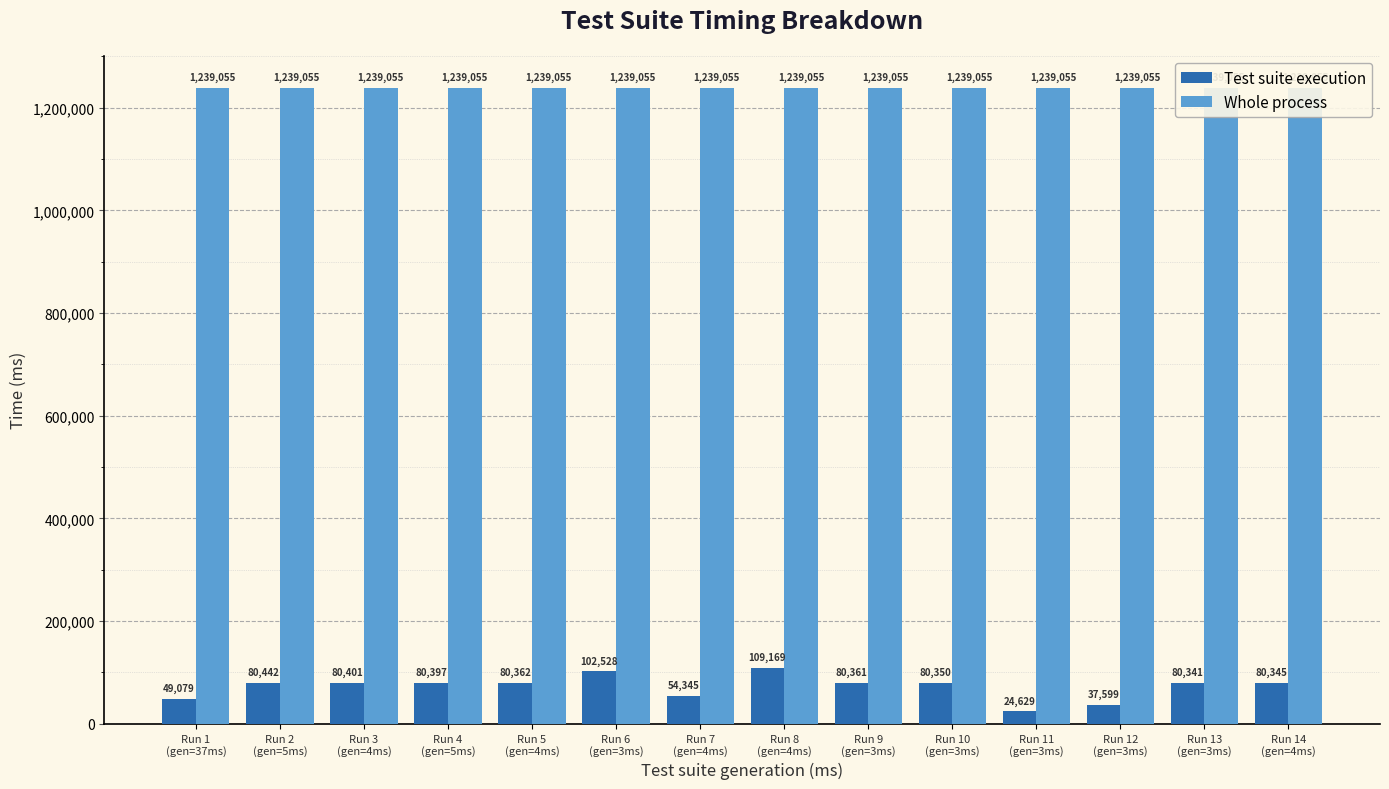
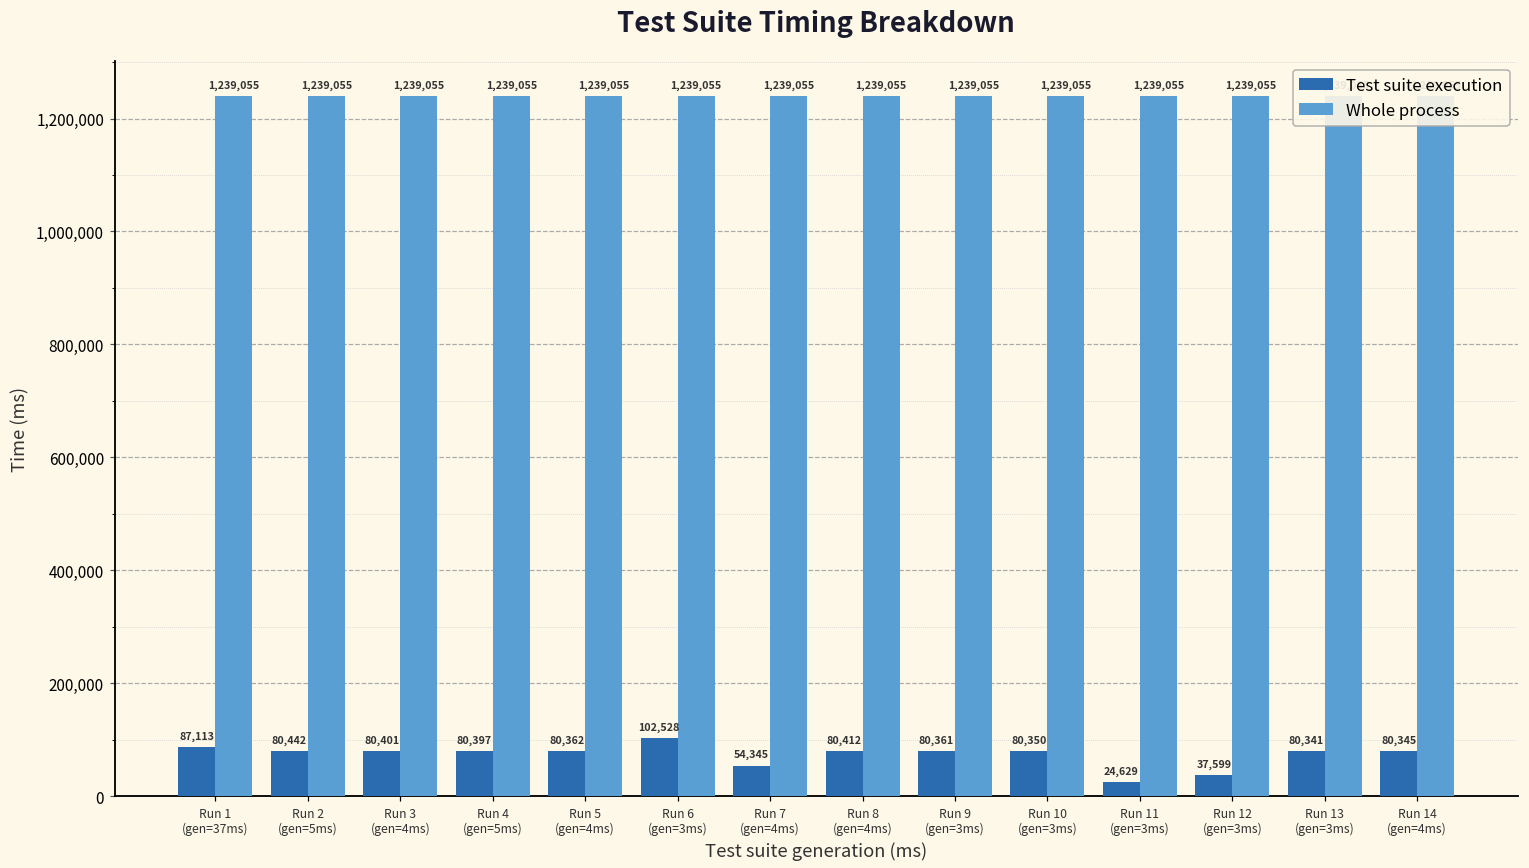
  {
    "Test suite execution": {
-     "Run 1 (gen=37ms)": "49,079",
+     "Run 1 (gen=37ms)": "87,113",
      "Run 2 (gen=5ms)": "80,442",
      "Run 3 (gen=4ms)": "80,401",
      "Run 4 (gen=5ms)": "80,397",
      "Run 5 (gen=4ms)": "80,362",
      "Run 6 (gen=3ms)": "102,528",
      "Run 7 (gen=4ms)": "54,345",
-     "Run 8 (gen=4ms)": "109,169",
+     "Run 8 (gen=4ms)": "80,412",
      "Run 9 (gen=3ms)": "80,361",
      "Run 10 (gen=3ms)": "80,350",
      "Run 11 (gen=3ms)": "24,629",
      "Run 12 (gen=3ms)": "37,599",
      "Run 13 (gen=3ms)": "80,341",
      "Run 14 (gen=4ms)": "80,345"
    },
    "Whole process": {
      "Run 1 (gen=37ms)": "1,239,055",
      "Run 2 (gen=5ms)": "1,239,055",
      "Run 3 (gen=4ms)": "1,239,055",
      "Run 4 (gen=5ms)": "1,239,055",
      "Run 5 (gen=4ms)": "1,239,055",
      "Run 6 (gen=3ms)": "1,239,055",
      "Run 7 (gen=4ms)": "1,239,055",
      "Run 8 (gen=4ms)": "1,239,055",
      "Run 9 (gen=3ms)": "1,239,055",
      "Run 10 (gen=3ms)": "1,239,055",
      "Run 11 (gen=3ms)": "1,239,055",
      "Run 12 (gen=3ms)": "1,239,055"
    }
  }
